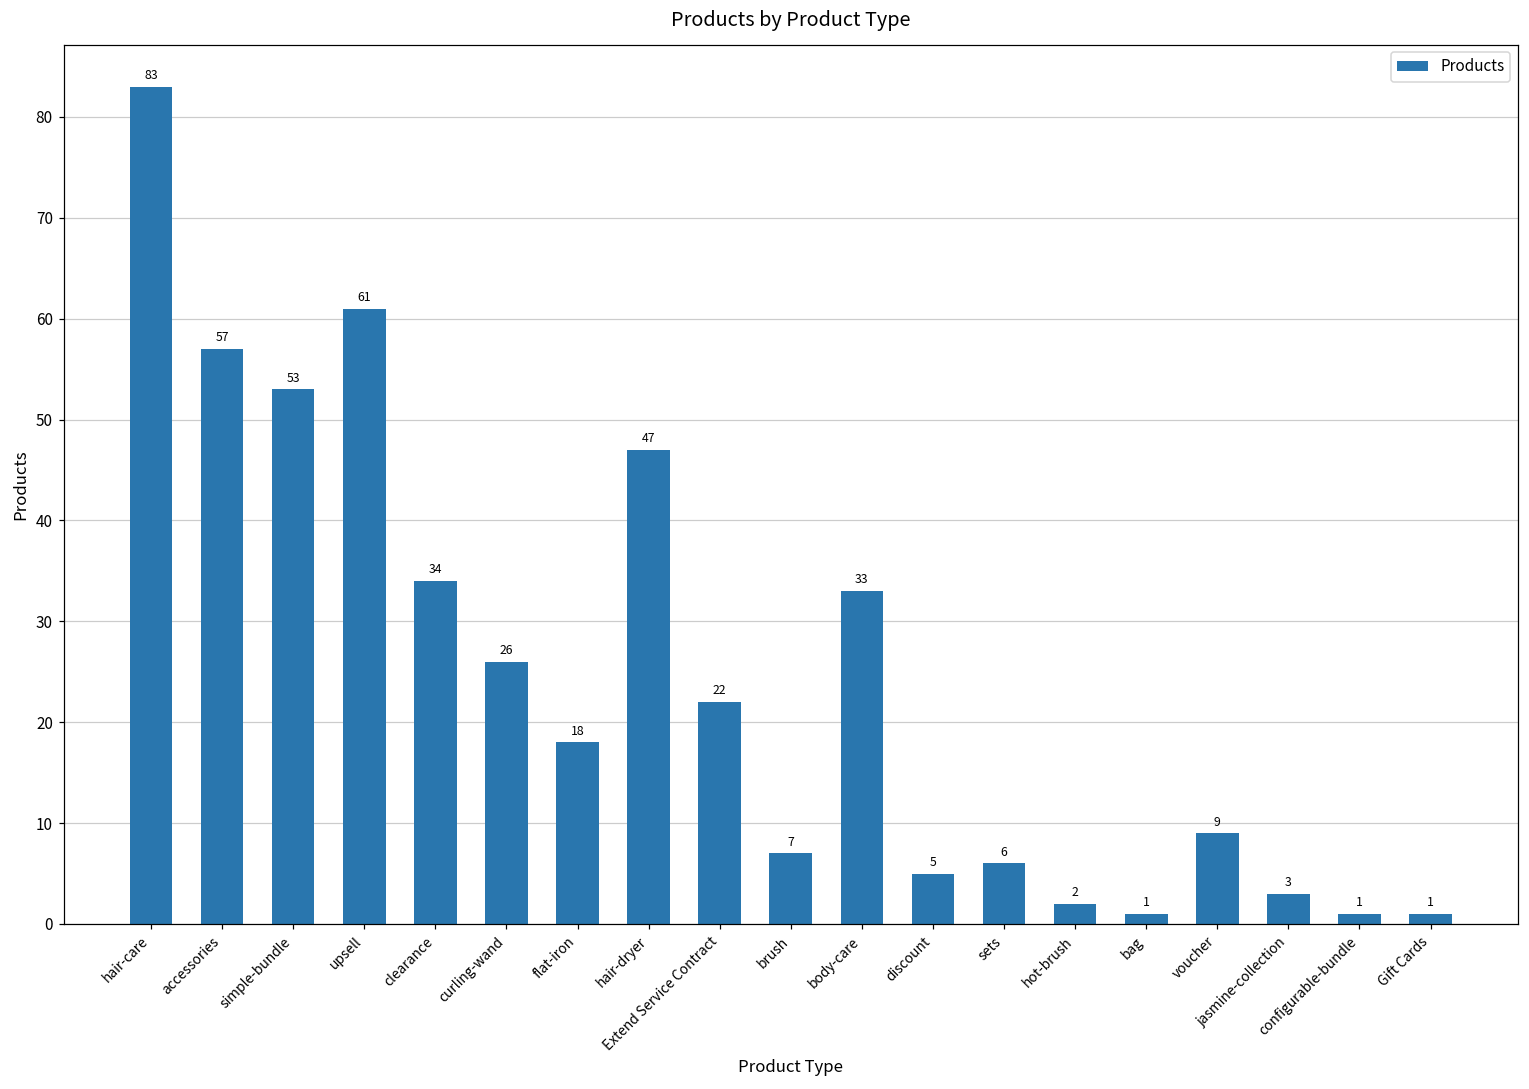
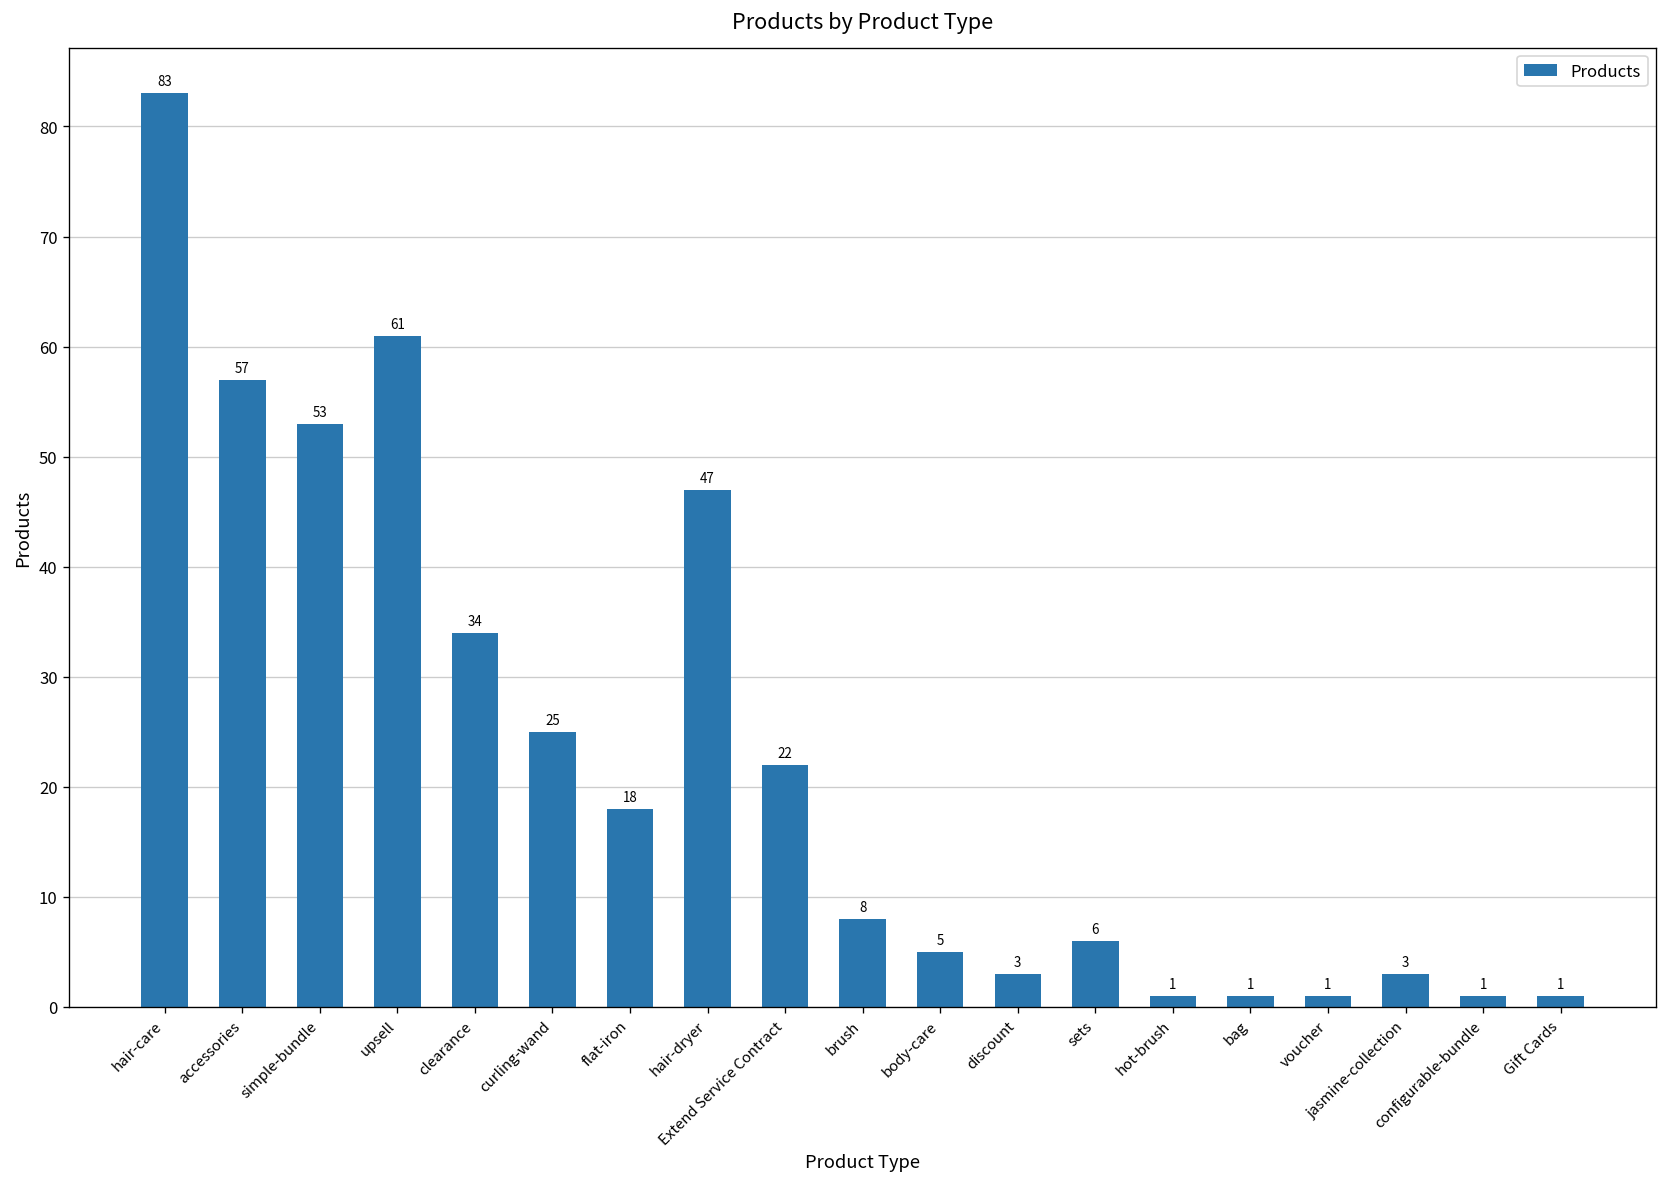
  {
    "hair-care": 83,
    "accessories": 57,
    "simple-bundle": 53,
    "upsell": 61,
    "clearance": 34,
-   "curling-wand": 26,
+   "curling-wand": 25,
    "flat-iron": 18,
    "hair-dryer": 47,
    "Extend Service Contract": 22,
-   "brush": 7,
-   "body-care": 33,
-   "discount": 5,
+   "brush": 8,
+   "body-care": 5,
+   "discount": 3,
    "sets": 6,
-   "hot-brush": 2,
+   "hot-brush": 1,
    "bag": 1,
-   "voucher": 9,
+   "voucher": 1,
    "jasmine-collection": 3,
    "configurable-bundle": 1,
    "Gift Cards": 1
  }
